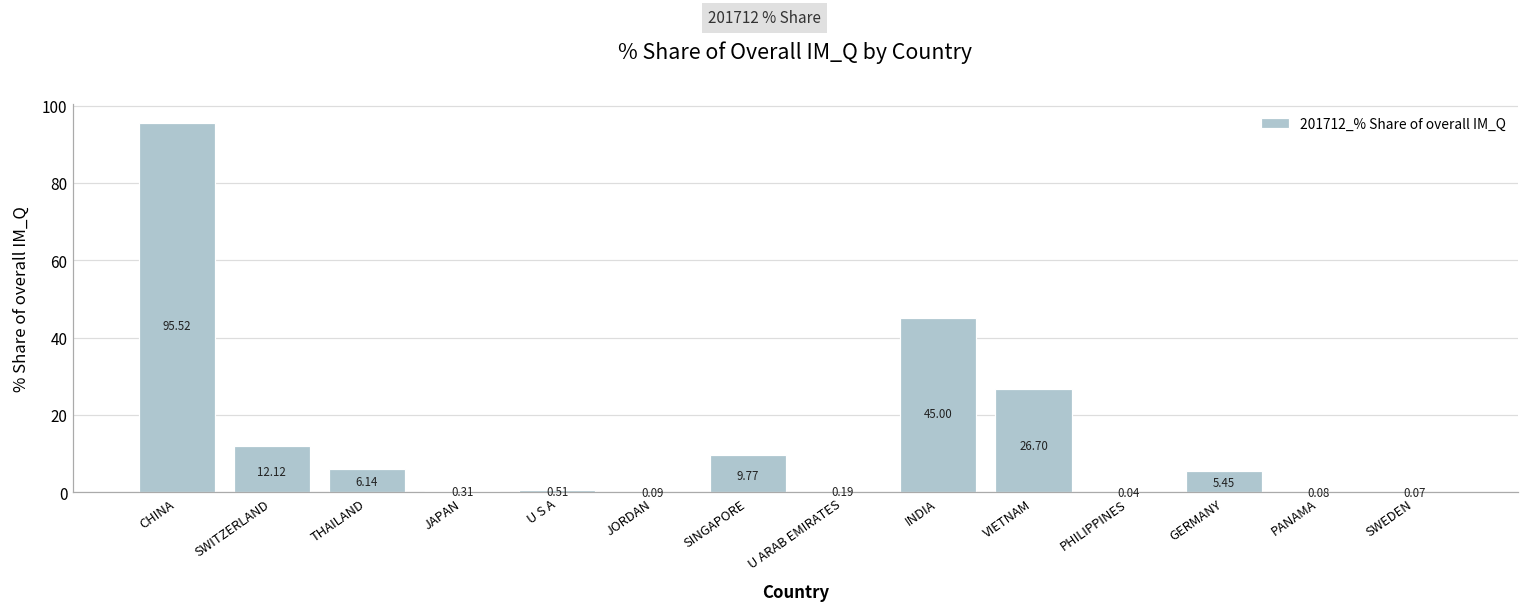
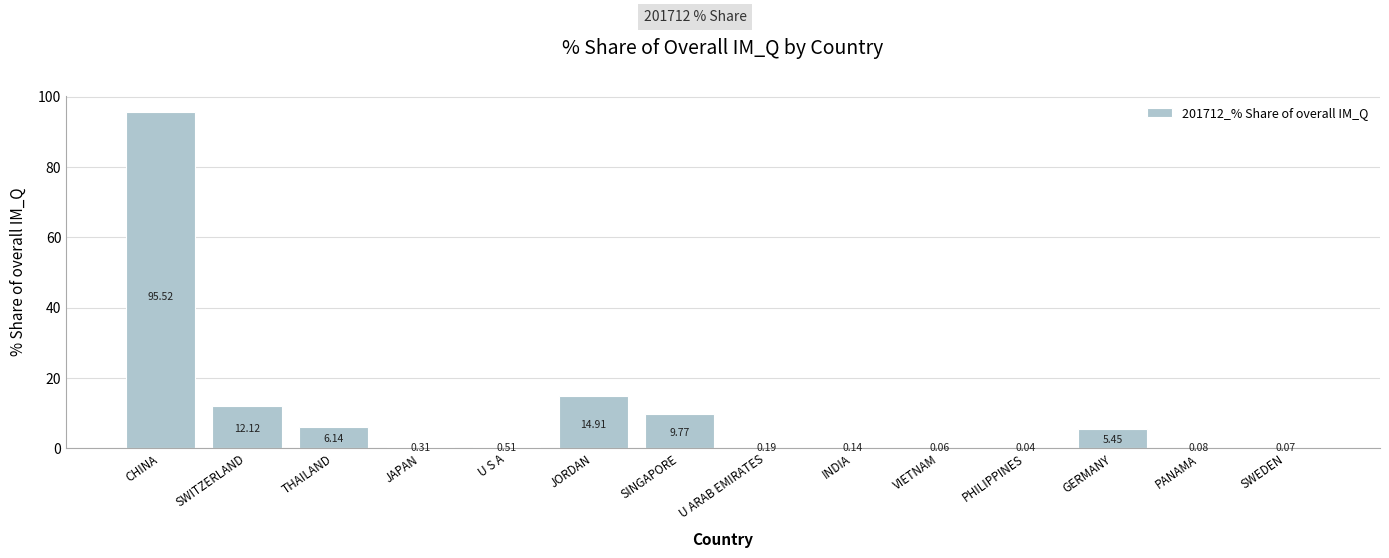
  {
    "CHINA": 95.52,
    "SWITZERLAND": 12.12,
    "THAILAND": 6.14,
    "JAPAN": 0.31,
    "U S A": 0.51,
-   "JORDAN": 0.09,
+   "JORDAN": 14.91,
    "SINGAPORE": 9.77,
    "U ARAB EMIRATES": 0.19,
-   "INDIA": 45.00,
-   "VIETNAM": 26.70,
+   "INDIA": 0.14,
+   "VIETNAM": 0.06,
    "PHILIPPINES": 0.04,
    "GERMANY": 5.45,
    "PANAMA": 0.08,
    "SWEDEN": 0.07
  }
